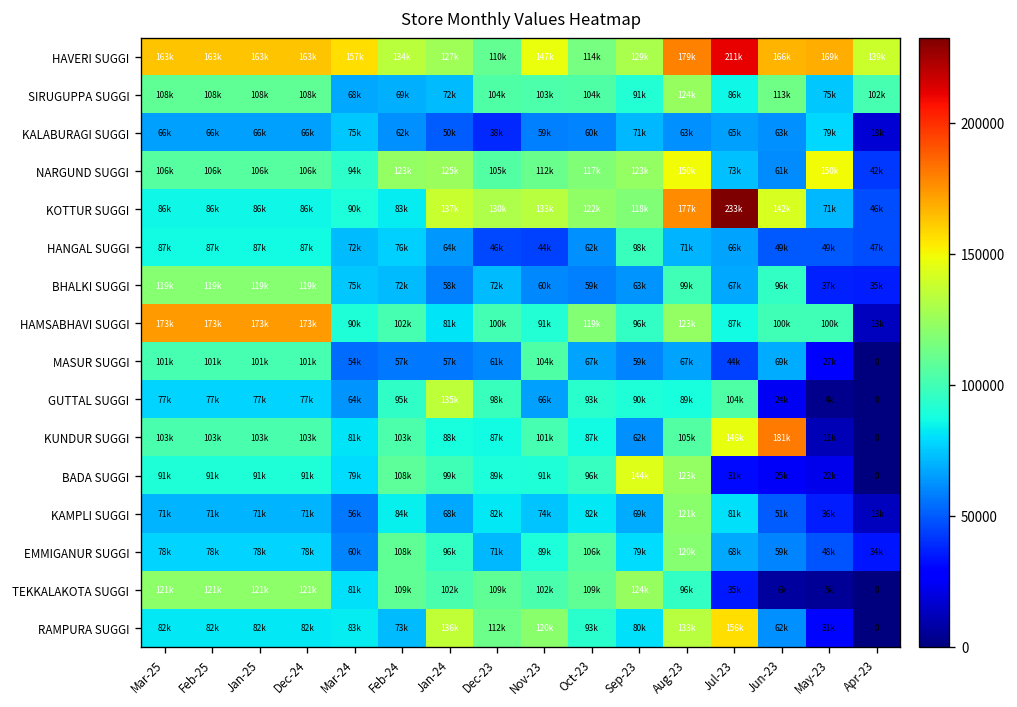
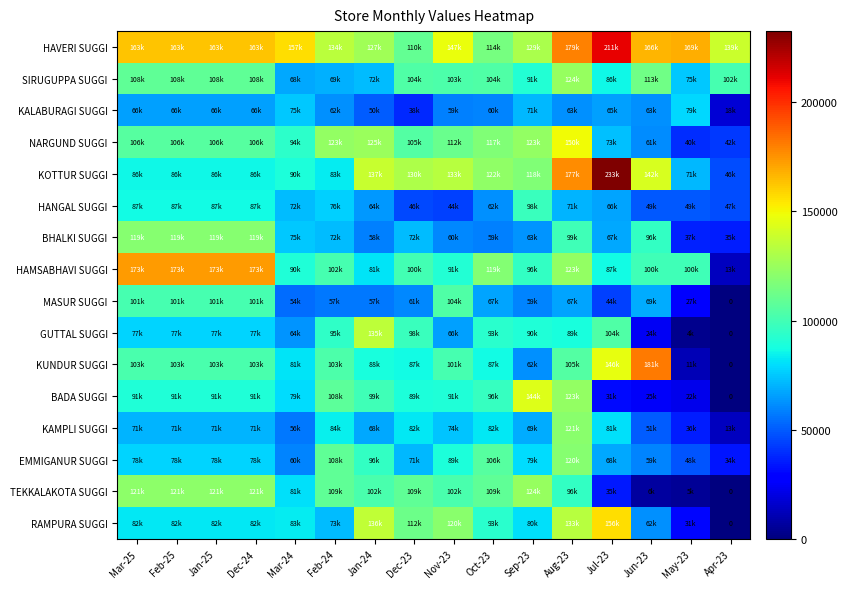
  {
    "NARGUND SUGGI": {
      "Mar-25": "106k",
      "Feb-25": "106k",
      "Jan-25": "106k",
      "Dec-24": "106k",
      "Mar-24": "94k",
      "Feb-24": "123k",
      "Jan-24": "125k",
      "Dec-23": "105k",
      "Nov-23": "112k",
      "Oct-23": "117k",
      "Sep-23": "123k",
      "Aug-23": "150k",
      "Jul-23": "73k",
      "Jun-23": "61k",
-     "May-23": "150k",
+     "May-23": "40k",
      "Apr-23": "42k"
    }
  }
